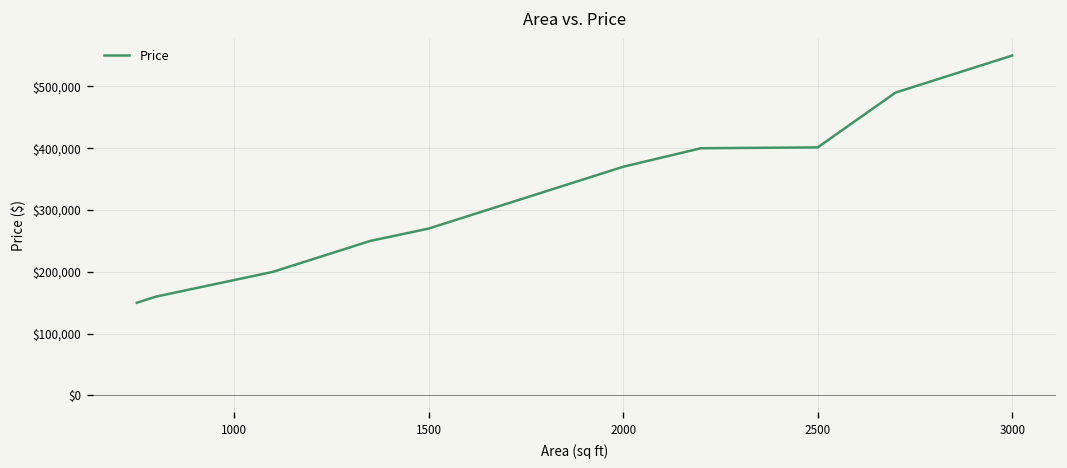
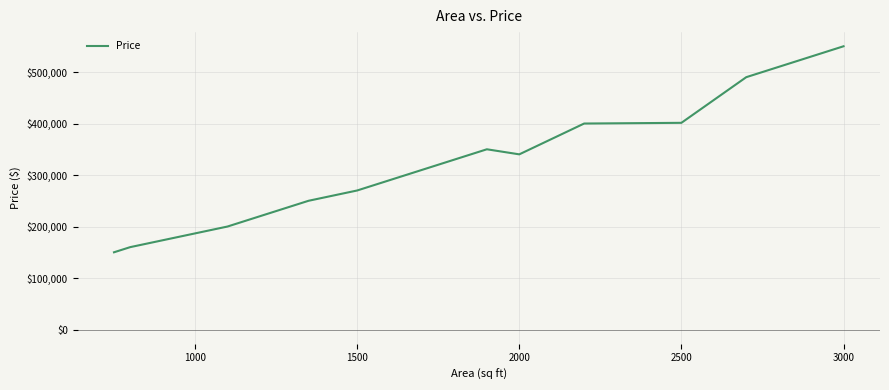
  {
    "1500": "$270,000",
-   "2000": "$370,000",
+   "2000": "$340,000",
    "2500": "$400,000",
    "3000": "$550,000"
  }
